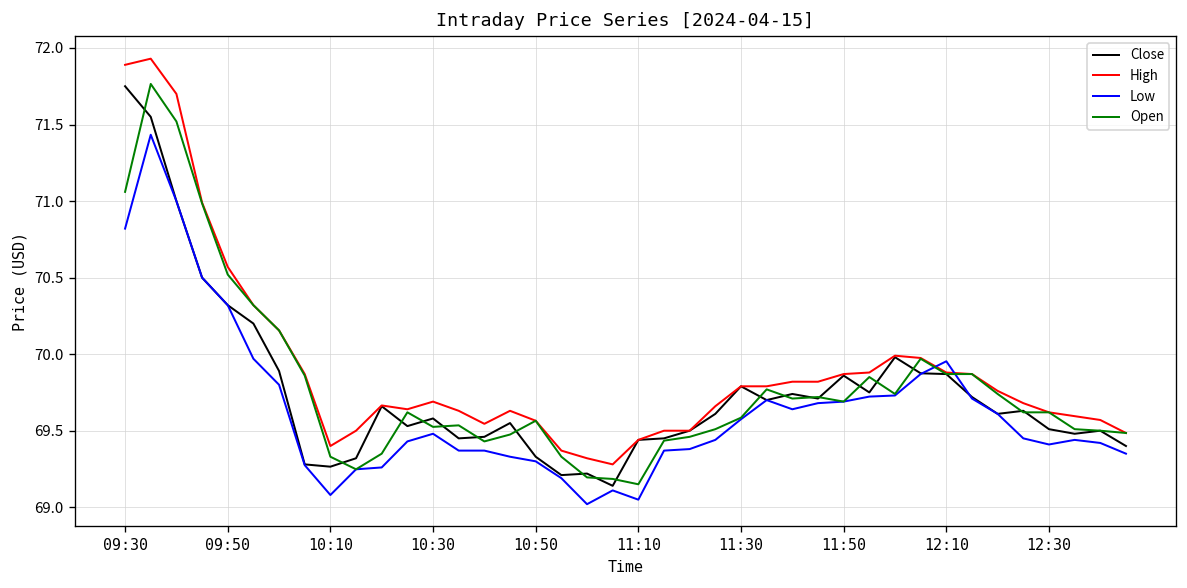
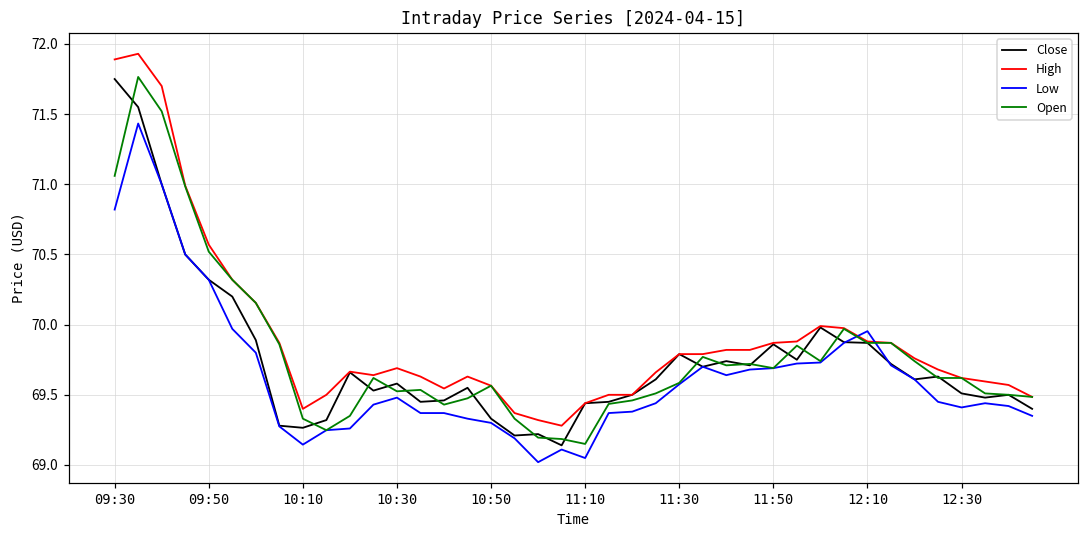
  {
    "Close": {
      "09:30": 71.75,
      "10:10": 69.26,
      "10:30": 69.58,
      "10:50": 69.33,
      "12:30": 69.51
    },
    "High": {
      "09:30": 71.89,
      "09:50": 70.57,
      "10:10": 69.40,
      "10:30": 69.69
    },
    "Low": {
      "09:30": 70.82,
-     "10:10": 69.08,
+     "10:10": 69.15,
      "10:30": 69.48,
      "10:50": 69.30,
      "11:10": 69.05,
      "12:10": 69.95,
      "12:30": 69.41
    },
    "Open": {
      "09:30": 71.06,
      "09:50": 70.52,
      "10:10": 69.33,
      "10:30": 69.53,
      "11:10": 69.15
    }
  }
